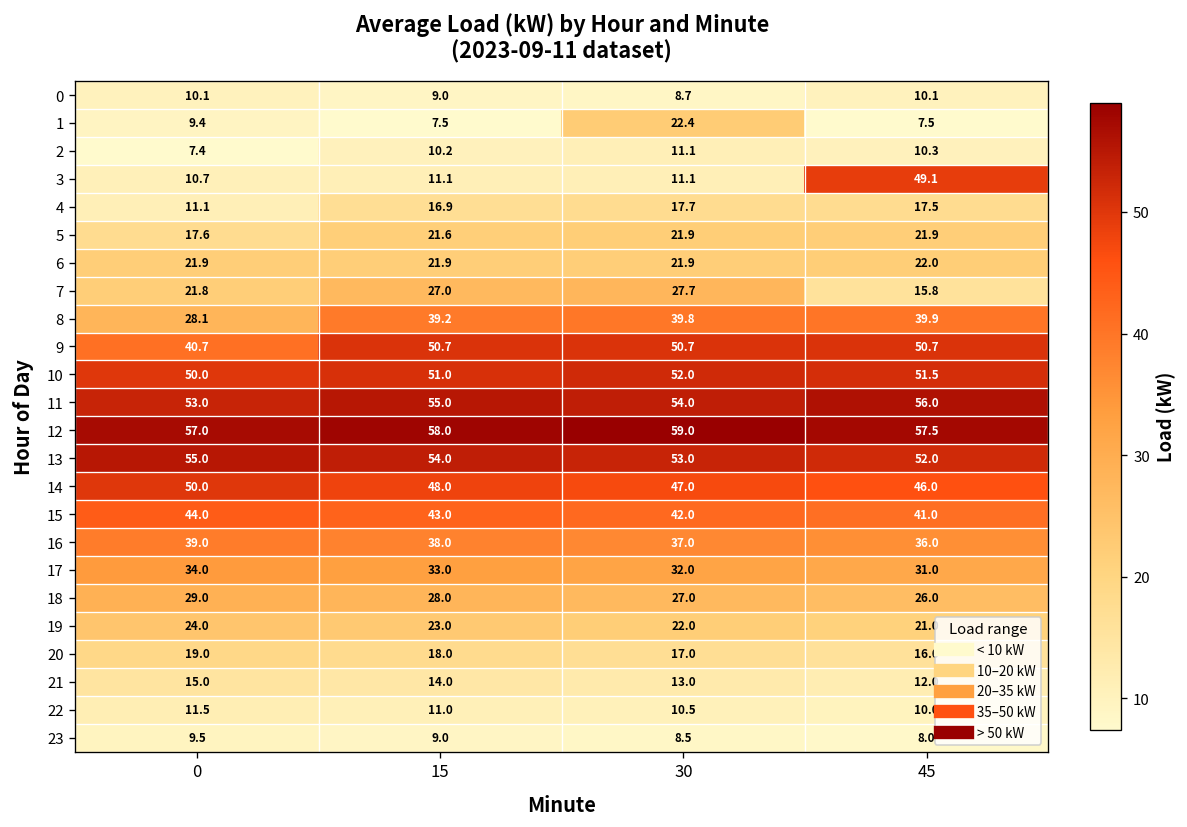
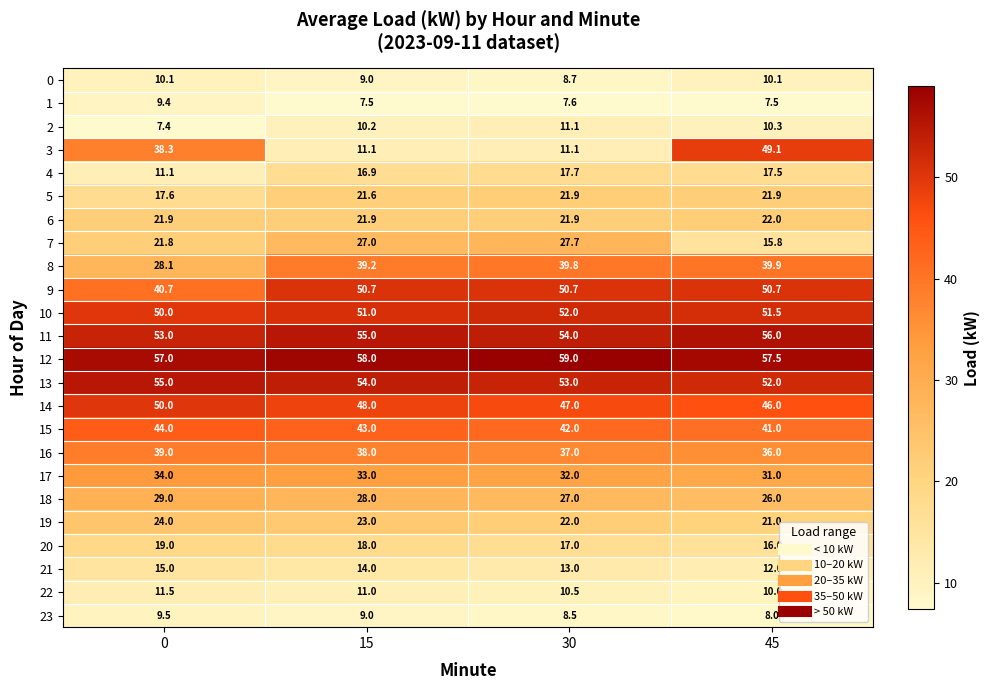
  {
    "0": {
      "0": 10.1,
      "15": 9.0,
      "30": 8.7,
      "45": 10.1
    },
    "1": {
      "0": 9.4,
      "15": 7.5,
-     "30": 22.4,
+     "30": 7.6,
      "45": 7.5
    },
    "2": {
      "0": 7.4,
      "15": 10.2,
      "30": 11.1,
      "45": 10.3
    },
    "3": {
-     "0": 10.7,
+     "0": 38.3,
      "15": 11.1,
      "30": 11.1,
      "45": 49.1
    },
    "4": {
      "0": 11.1,
      "15": 16.9,
      "30": 17.7,
      "45": 17.5
    },
    "5": {
      "0": 17.6,
      "15": 21.6,
      "30": 21.9,
      "45": 21.9
    },
    "6": {
      "0": 21.9,
      "15": 21.9,
      "30": 21.9,
      "45": 22.0
    },
    "7": {
      "0": 21.8,
      "15": 27.0,
      "30": 27.7,
      "45": 15.8
    },
    "8": {
      "0": 28.1,
      "15": 39.2,
      "30": 39.8,
      "45": 39.9
    },
    "9": {
      "0": 40.7,
      "15": 50.7,
      "30": 50.7,
      "45": 50.7
    },
    "10": {
      "0": 50.0,
      "15": 51.0,
      "30": 52.0,
      "45": 51.5
    },
    "11": {
      "0": 53.0,
      "15": 55.0,
      "30": 54.0,
      "45": 56.0
    },
    "12": {
      "0": 57.0,
      "15": 58.0,
      "30": 59.0,
      "45": 57.5
    },
    "13": {
      "0": 55.0,
      "15": 54.0,
      "30": 53.0,
      "45": 52.0
    },
    "14": {
      "0": 50.0,
      "15": 48.0,
      "30": 47.0,
      "45": 46.0
    },
    "15": {
      "0": 44.0,
      "15": 43.0,
      "30": 42.0,
      "45": 41.0
    },
    "16": {
      "0": 39.0,
      "15": 38.0,
      "30": 37.0,
      "45": 36.0
    },
    "17": {
      "0": 34.0,
      "15": 33.0,
      "30": 32.0,
      "45": 31.0
    },
    "18": {
      "0": 29.0,
      "15": 28.0,
      "30": 27.0,
      "45": 26.0
    },
    "19": {
      "0": 24.0,
      "15": 23.0,
      "30": 22.0
    },
    "20": {
      "0": 19.0,
      "15": 18.0,
      "30": 17.0
    },
    "21": {
      "0": 15.0,
      "15": 14.0,
      "30": 13.0
    },
    "22": {
      "0": 11.5,
      "15": 11.0,
      "30": 10.5
    },
    "23": {
      "0": 9.5,
      "15": 9.0,
      "30": 8.5
    }
  }
